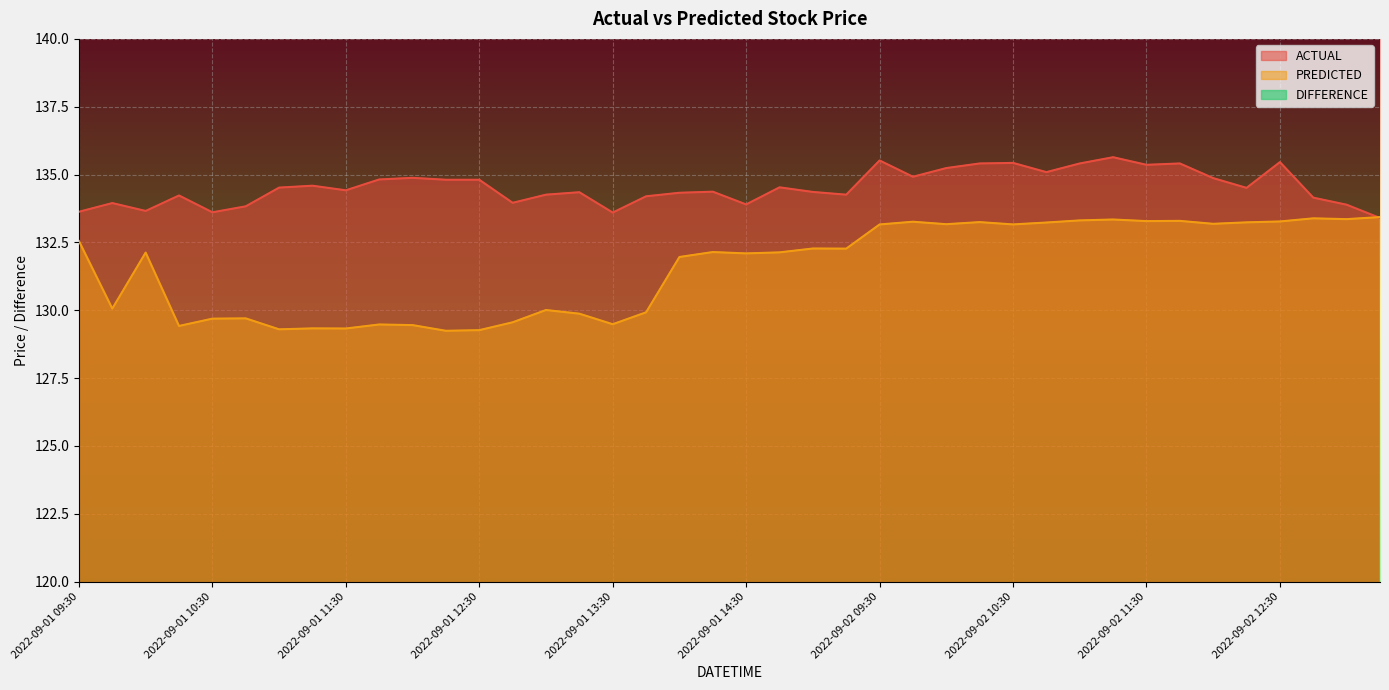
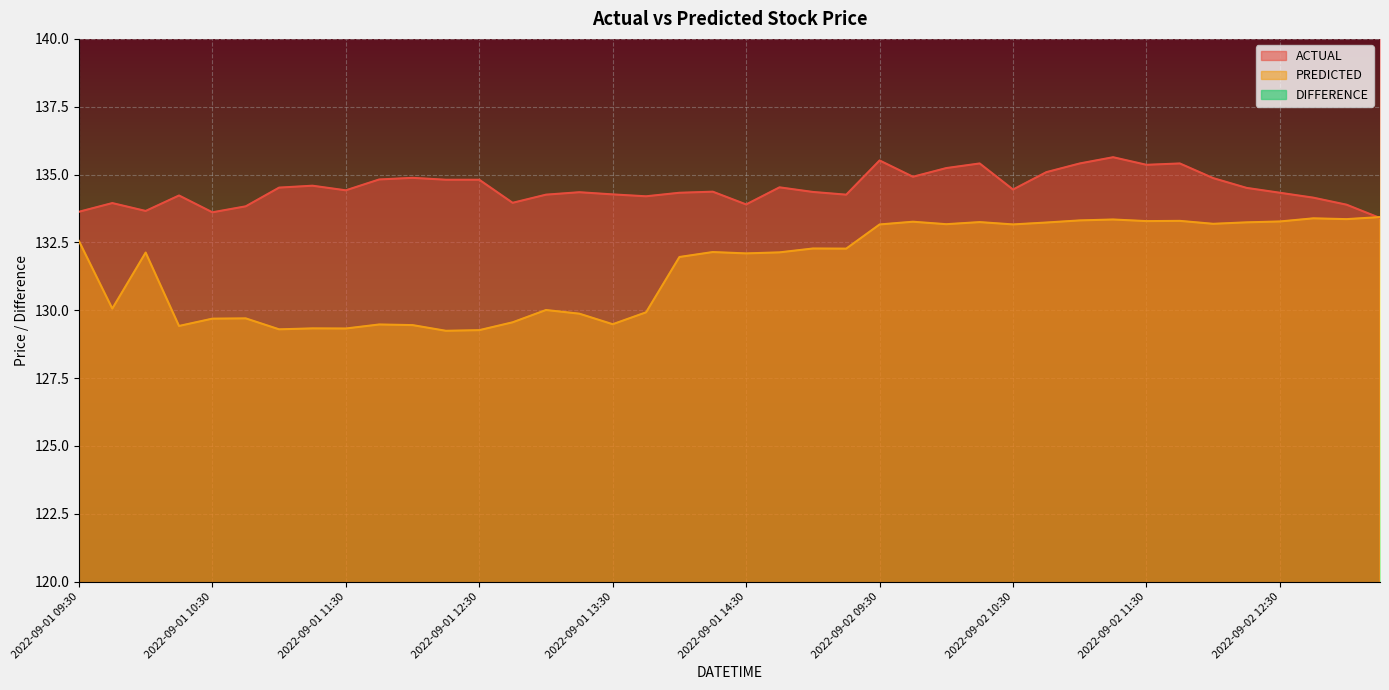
  {
    "ACTUAL": {
      "2022-09-01 09:30": 133.6,
      "2022-09-01 10:30": 133.6,
      "2022-09-01 11:30": 134.4,
      "2022-09-01 12:30": 134.8,
-     "2022-09-01 13:30": 133.6,
+     "2022-09-01 13:30": 134.3,
      "2022-09-01 14:30": 133.9,
      "2022-09-02 09:30": 135.5,
-     "2022-09-02 10:30": 135.4,
+     "2022-09-02 10:30": 134.5,
      "2022-09-02 11:30": 135.4,
-     "2022-09-02 12:30": 135.5
+     "2022-09-02 12:30": 134.3
    },
    "PREDICTED": {
      "2022-09-01 09:30": 132.6,
      "2022-09-01 10:30": 129.7,
      "2022-09-01 11:30": 129.3,
      "2022-09-01 12:30": 129.3,
      "2022-09-01 13:30": 129.5,
      "2022-09-01 14:30": 132.1,
      "2022-09-02 09:30": 133.2,
      "2022-09-02 10:30": 133.2,
      "2022-09-02 11:30": 133.3,
      "2022-09-02 12:30": 133.3
    }
  }
